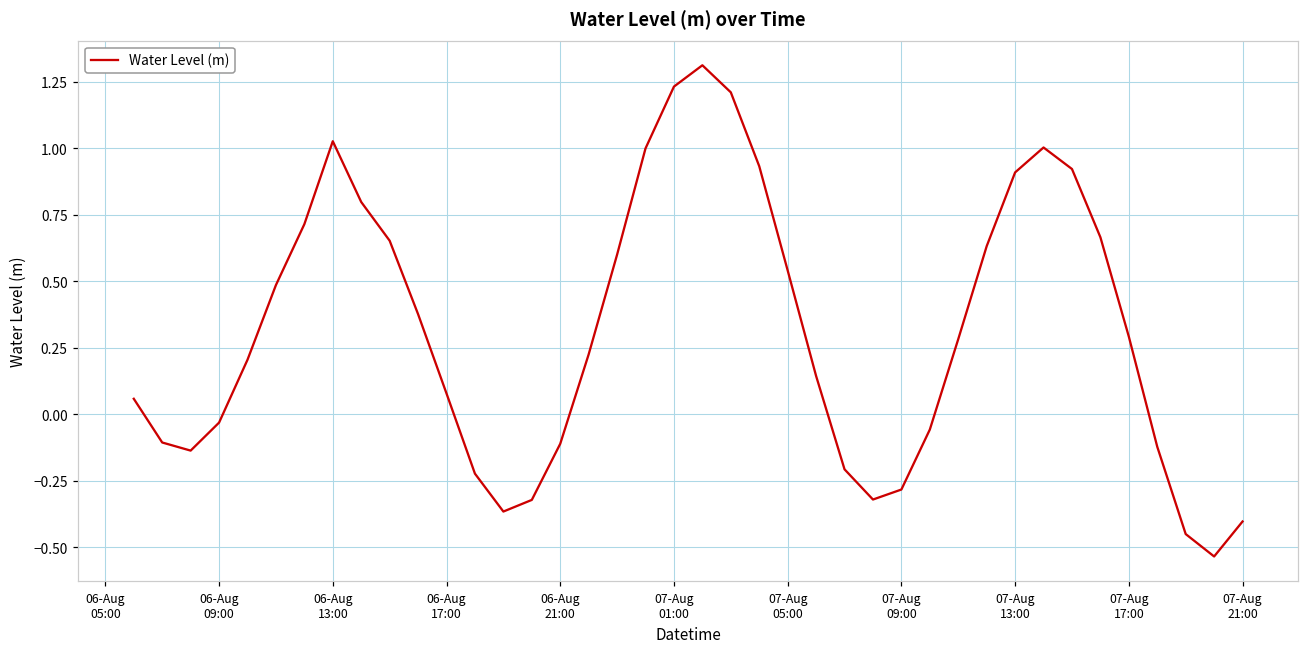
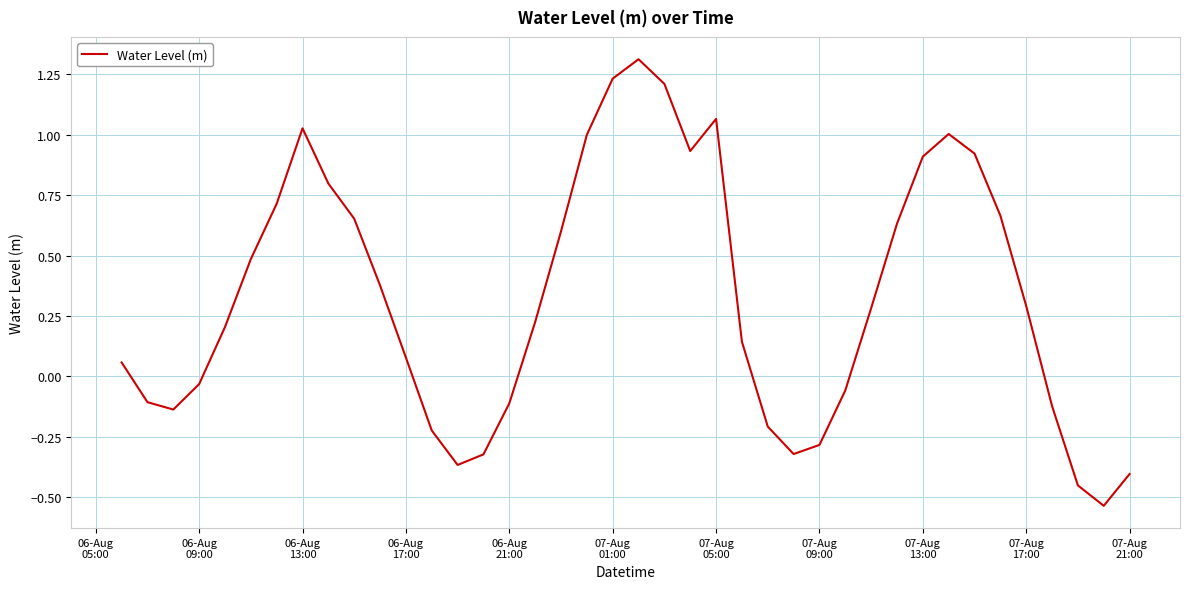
  {
    "06-Aug 09:00": -0.03,
    "06-Aug 13:00": 1.03,
    "06-Aug 17:00": 0.08,
    "06-Aug 21:00": -0.11,
    "07-Aug 01:00": 1.23,
-   "07-Aug 05:00": 0.54,
+   "07-Aug 05:00": 1.07,
    "07-Aug 09:00": -0.28,
    "07-Aug 13:00": 0.91,
    "07-Aug 17:00": 0.29,
    "07-Aug 21:00": -0.40
  }
